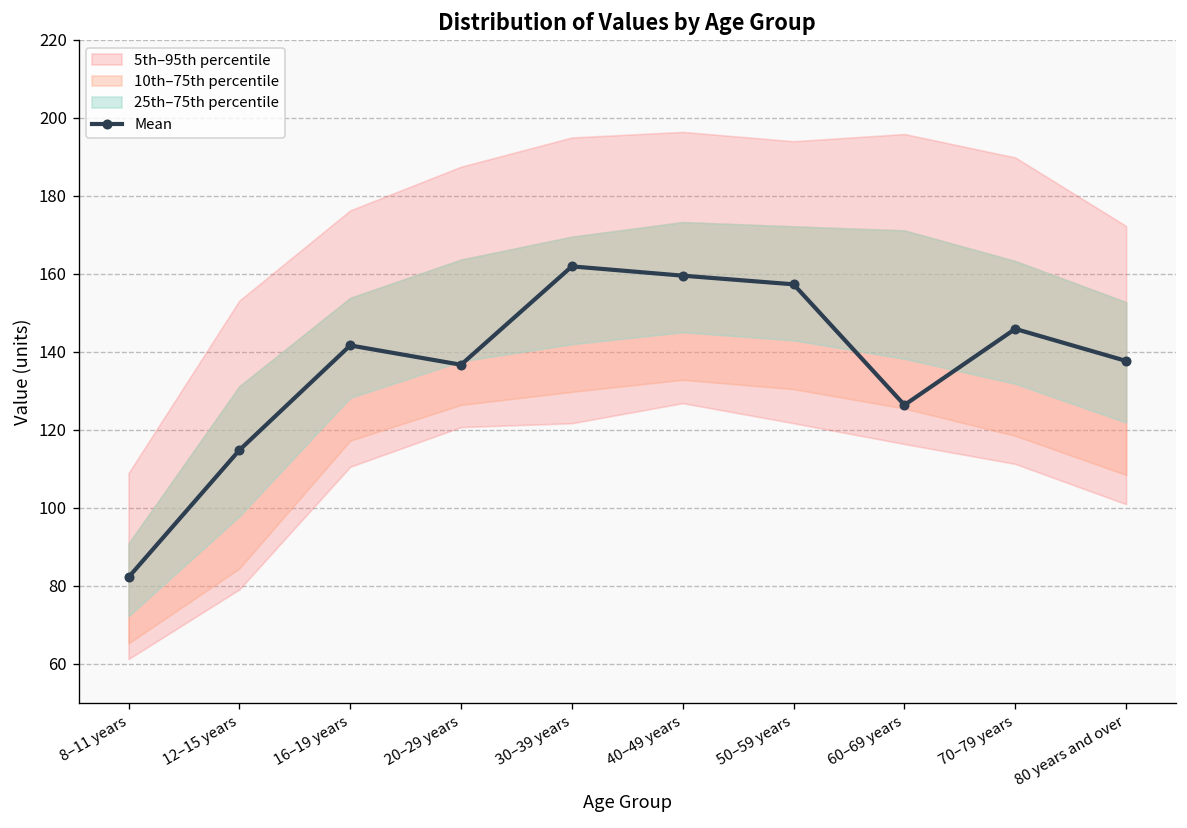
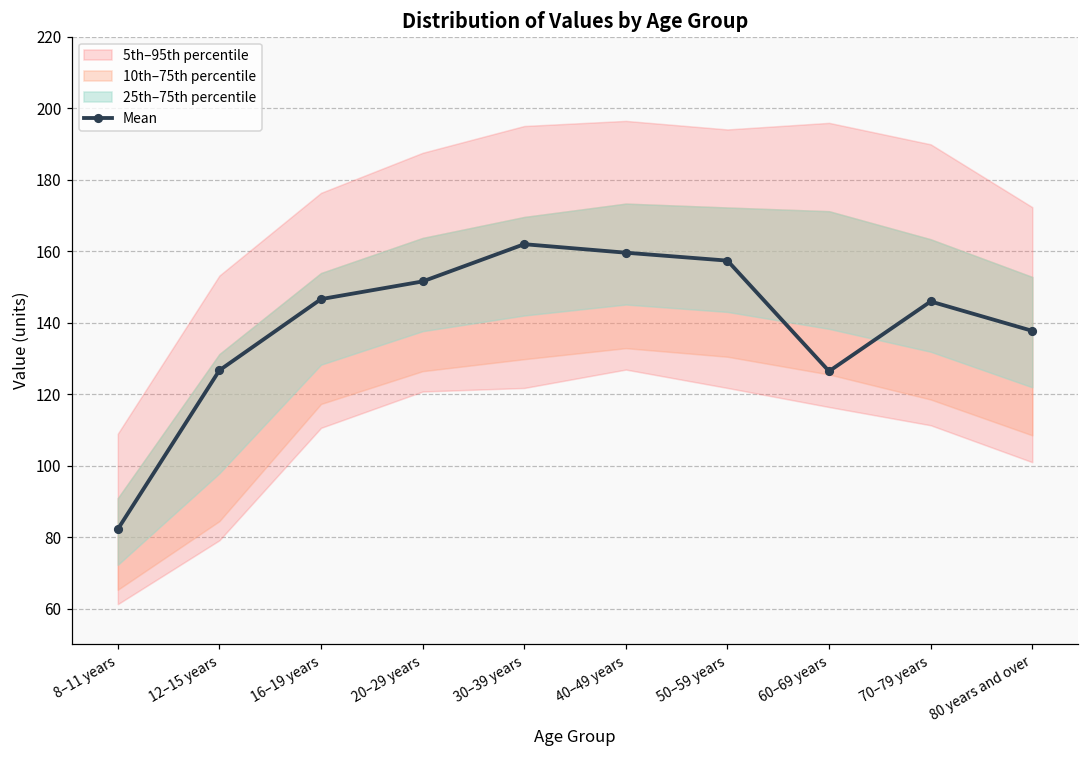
  {
    "Mean": {
      "8–11 years": 82,
-     "12–15 years": 115,
-     "16–19 years": 142,
-     "20–29 years": 137,
+     "12–15 years": 127,
+     "16–19 years": 147,
+     "20–29 years": 152,
      "30–39 years": 162,
      "40–49 years": 160,
      "50–59 years": 157,
      "60–69 years": 126,
      "70–79 years": 146,
      "80 years and over": 138
    }
  }
